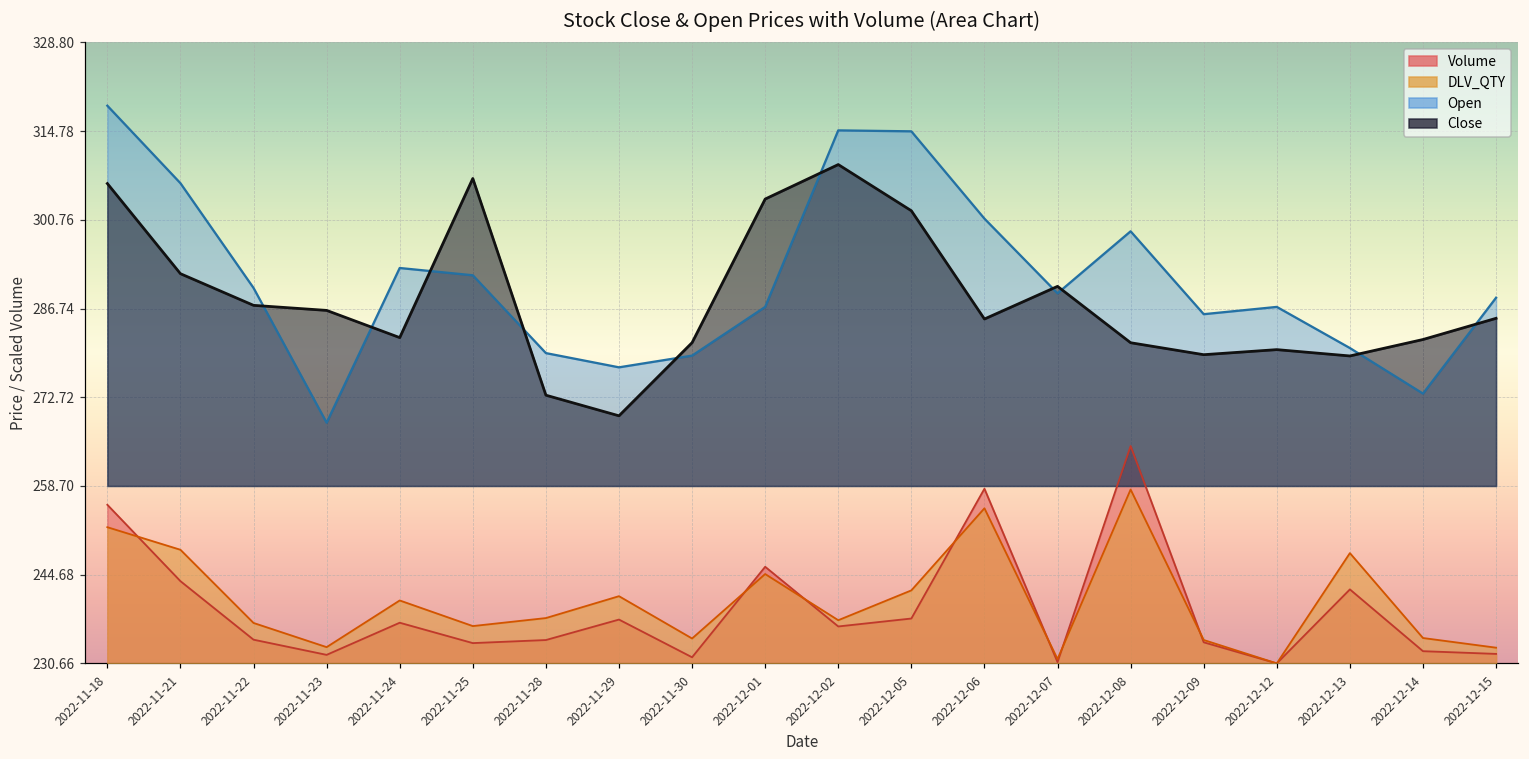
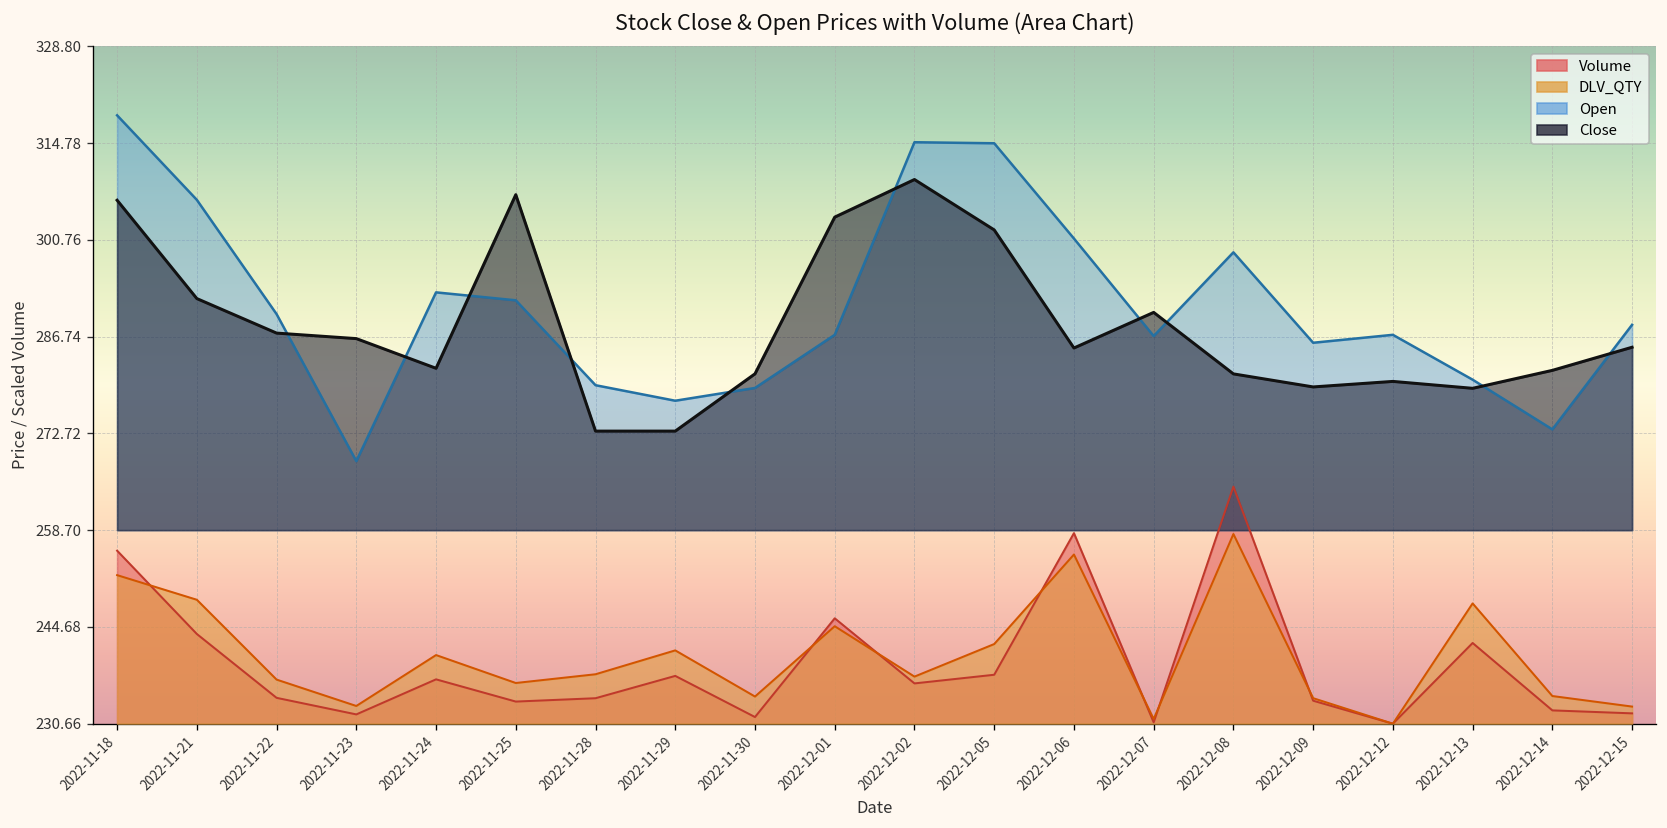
  {
    "Open": {
      "2022-11-18": 319,
      "2022-11-21": 307,
      "2022-11-22": 290,
      "2022-11-23": 269,
      "2022-11-24": 293,
      "2022-11-25": 292,
      "2022-11-28": 280,
      "2022-11-29": 277,
      "2022-11-30": 279,
      "2022-12-01": 287,
      "2022-12-02": 315,
      "2022-12-05": 315,
      "2022-12-06": 301,
-     "2022-12-07": 289,
+     "2022-12-07": 287,
      "2022-12-08": 299,
      "2022-12-09": 286,
      "2022-12-12": 287,
      "2022-12-13": 281,
      "2022-12-14": 273,
      "2022-12-15": 288
    },
    "Close": {
      "2022-11-18": 307,
      "2022-11-21": 292,
      "2022-11-22": 287,
      "2022-11-23": 286,
      "2022-11-24": 282,
      "2022-11-25": 307,
      "2022-11-28": 273,
-     "2022-11-29": 270,
+     "2022-11-29": 273,
      "2022-11-30": 281,
      "2022-12-01": 304,
      "2022-12-02": 310,
      "2022-12-05": 302,
      "2022-12-06": 285,
      "2022-12-07": 290,
      "2022-12-08": 281,
      "2022-12-09": 279,
      "2022-12-12": 280,
      "2022-12-13": 279,
      "2022-12-14": 282,
      "2022-12-15": 285
    }
  }
